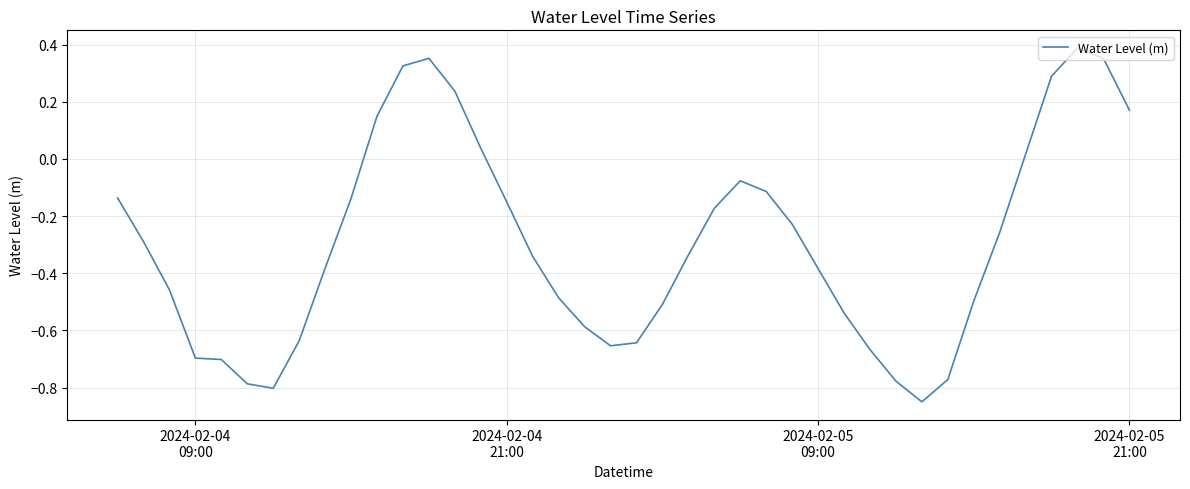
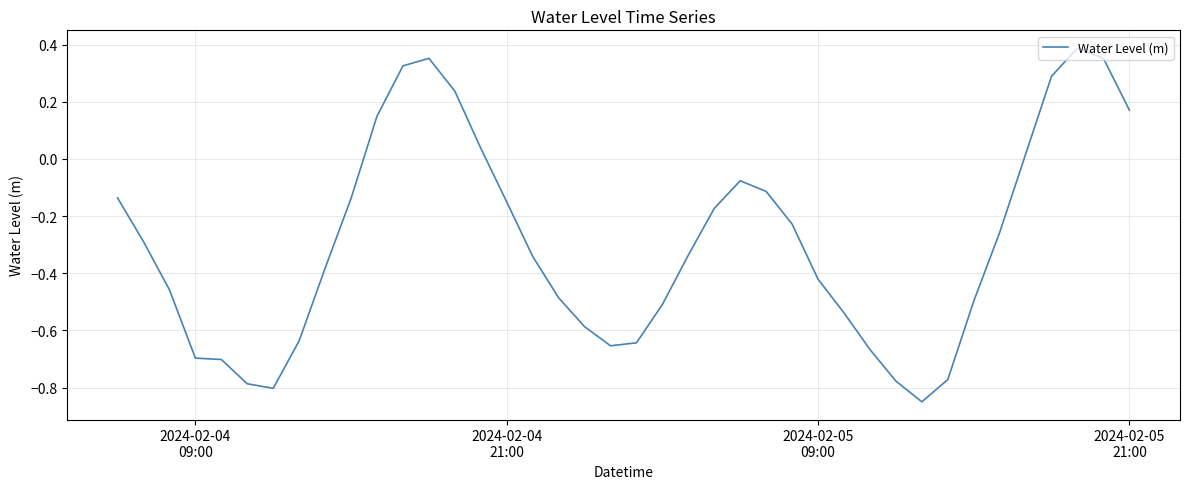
  {
    "2024-02-04 09:00": -0.70,
    "2024-02-04 21:00": -0.15,
-   "2024-02-05 09:00": -0.38,
+   "2024-02-05 09:00": -0.42,
    "2024-02-05 21:00": 0.17
  }
